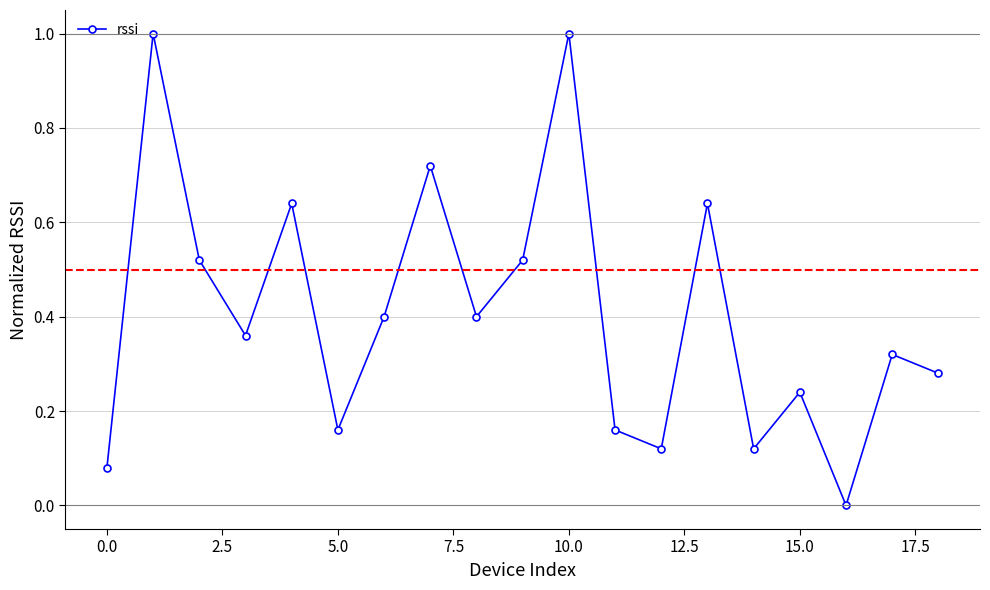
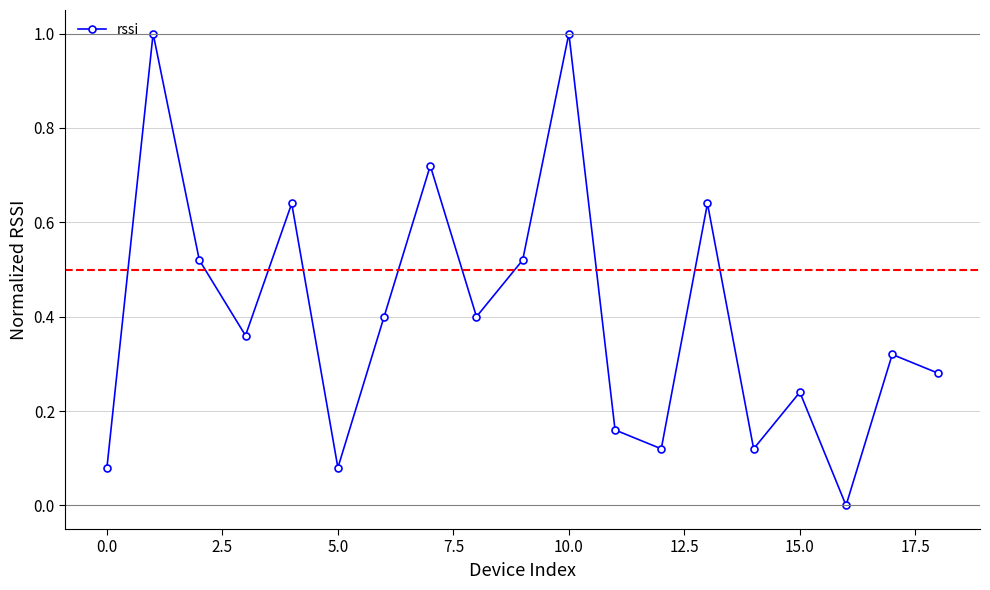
  {
    "0.0": 0.08,
-   "5.0": 0.16,
+   "5.0": 0.08,
    "10.0": 1.00,
    "15.0": 0.24
  }
